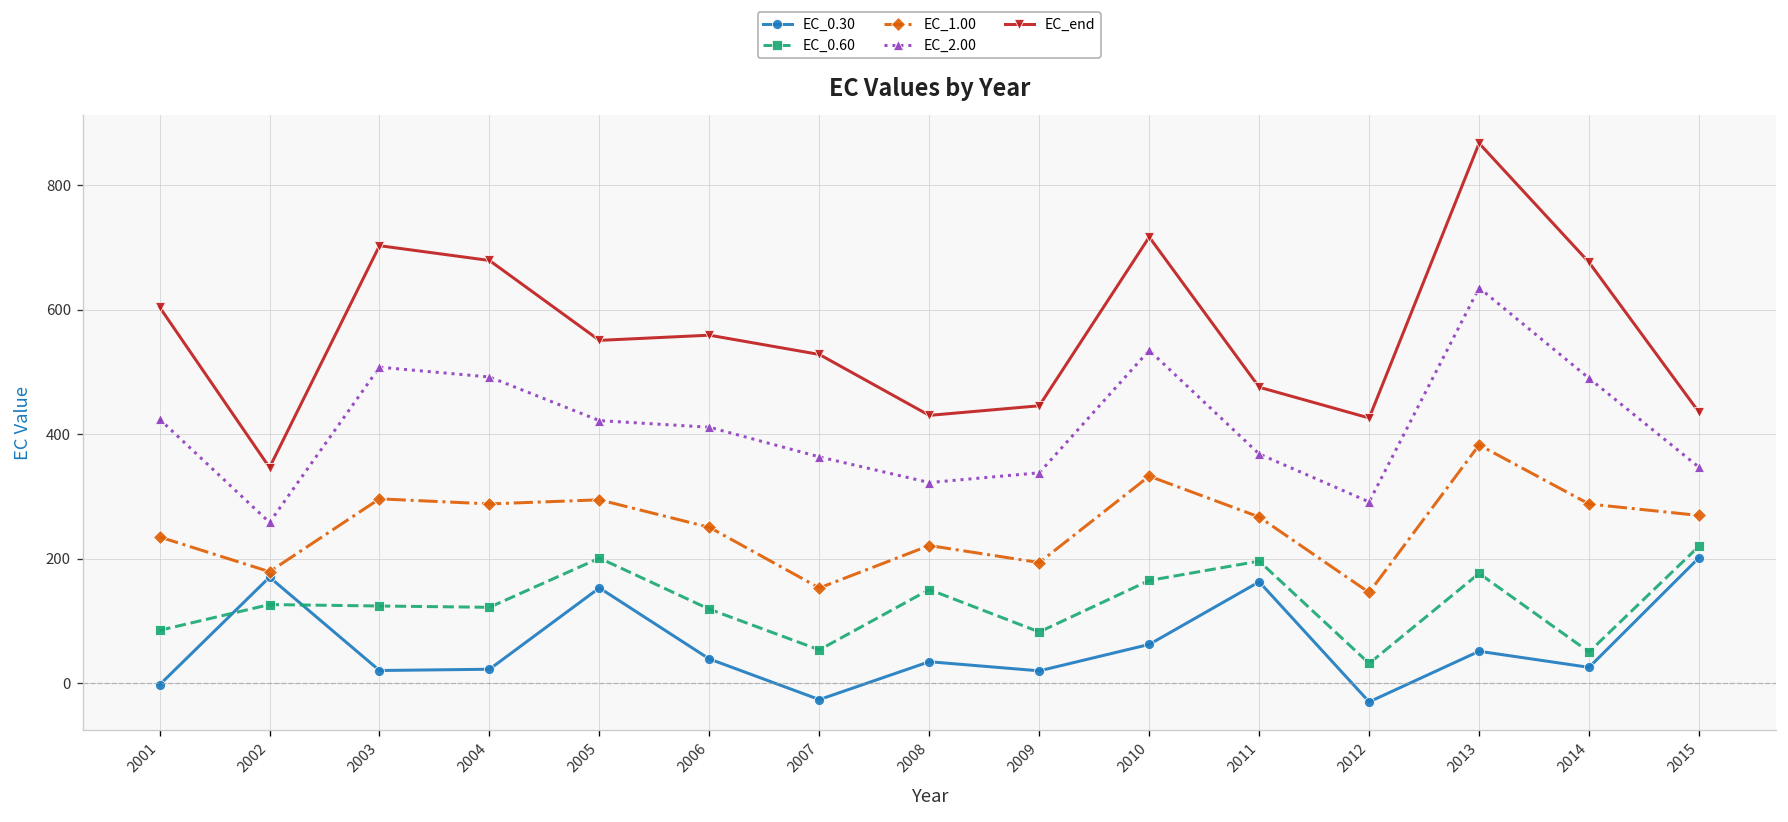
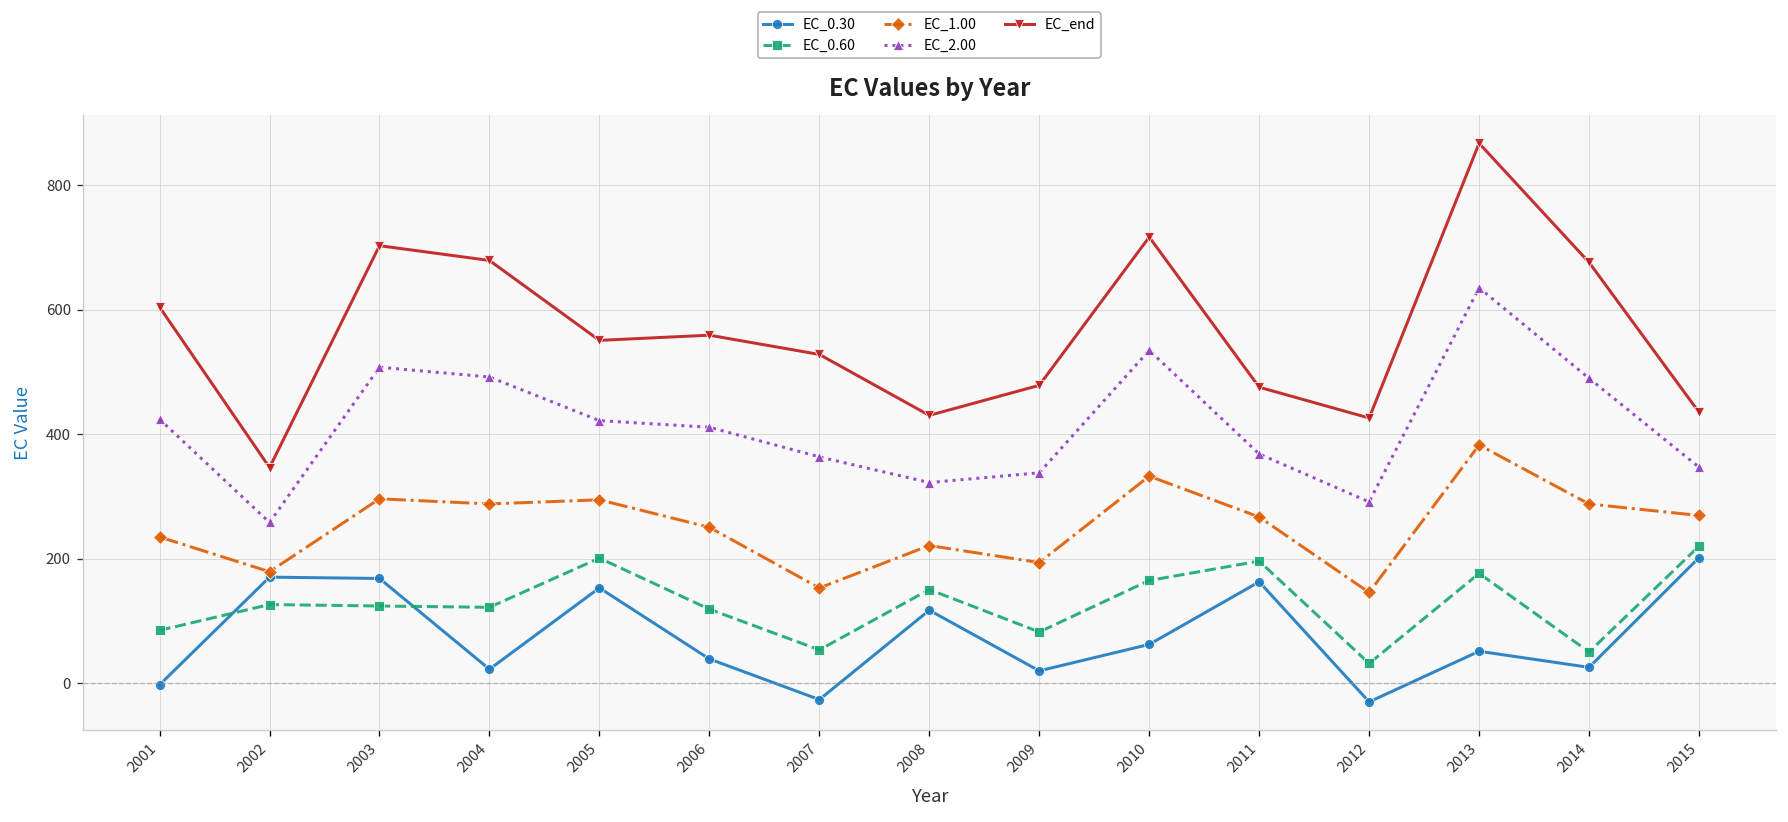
  {
    "EC_0.30": {
      "2001": 0,
      "2002": 170,
-     "2003": 20,
+     "2003": 170,
      "2004": 20,
      "2005": 150,
      "2006": 40,
      "2007": -30,
-     "2008": 30,
+     "2008": 120,
      "2009": 20,
      "2010": 60,
      "2011": 160,
      "2012": -30,
      "2013": 50,
      "2014": 30,
      "2015": 200
    },
    "EC_0.60": {
      "2001": 80,
      "2002": 130,
      "2003": 120,
      "2004": 120,
      "2005": 200,
      "2006": 120,
      "2007": 50,
      "2008": 150,
      "2009": 80,
      "2010": 170,
      "2011": 200,
      "2012": 30,
      "2013": 180,
      "2014": 50,
      "2015": 220
    },
    "EC_1.00": {
      "2001": 230,
      "2002": 180,
      "2003": 300,
      "2004": 290,
      "2005": 290,
      "2006": 250,
      "2007": 150,
      "2008": 220,
      "2009": 190,
      "2010": 330,
      "2011": 270,
      "2012": 150,
      "2013": 380,
      "2014": 290,
      "2015": 270
    },
    "EC_2.00": {
      "2001": 420,
      "2002": 260,
      "2003": 510,
      "2004": 490,
      "2005": 420,
      "2006": 410,
      "2007": 360,
      "2008": 320,
      "2009": 340,
      "2010": 530,
      "2011": 370,
      "2012": 290,
      "2013": 630,
      "2014": 490,
      "2015": 350
    },
    "EC_end": {
      "2001": 600,
      "2002": 350,
      "2003": 700,
      "2004": 680,
      "2005": 550,
      "2006": 560,
      "2007": 530,
      "2008": 430,
-     "2009": 450,
+     "2009": 480,
      "2010": 720,
      "2011": 480,
      "2012": 430,
      "2013": 870,
      "2014": 680,
      "2015": 440
    }
  }
